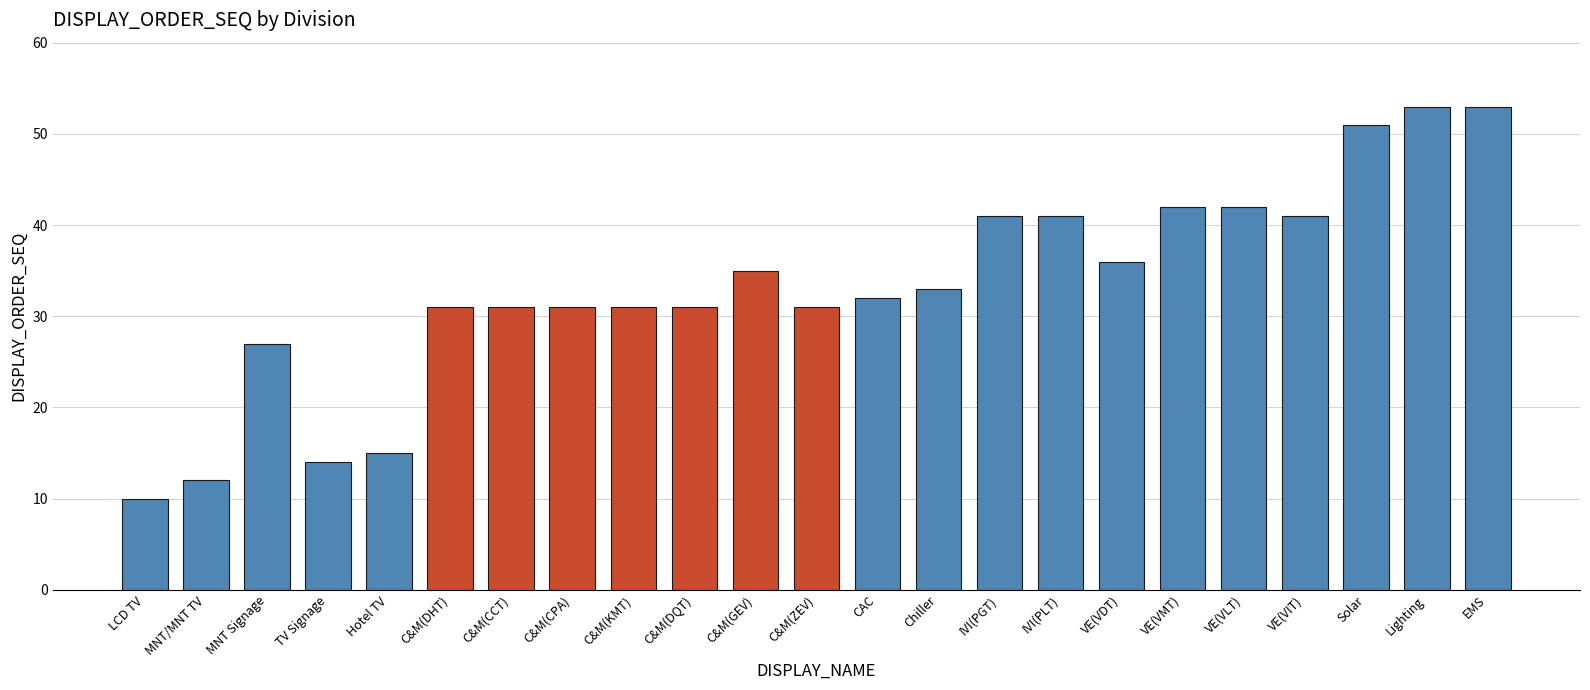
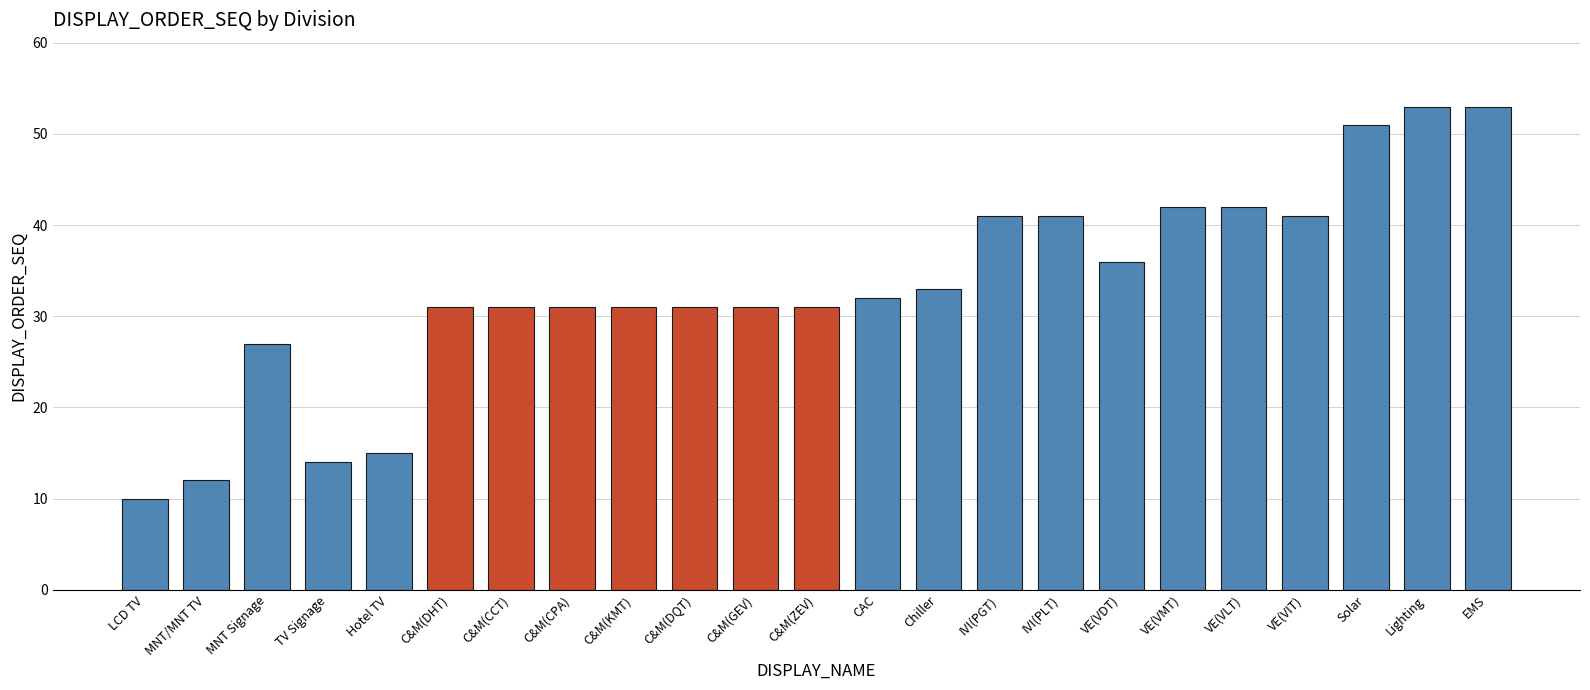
  {
    "LCD TV": 10,
    "MNT/MNT TV": 12,
    "MNT Signage": 27,
    "TV Signage": 14,
    "Hotel TV": 15,
    "C&M(DHT)": 31,
    "C&M(CCT)": 31,
    "C&M(CPA)": 31,
    "C&M(KMT)": 31,
    "C&M(DQT)": 31,
-   "C&M(GEV)": 35,
+   "C&M(GEV)": 31,
    "C&M(ZEV)": 31,
    "CAC": 32,
    "Chiller": 33,
    "IVI(PGT)": 41,
    "IVI(PLT)": 41,
    "VE(VDT)": 36,
    "VE(VMT)": 42,
    "VE(VLT)": 42,
    "VE(VIT)": 41,
    "Solar": 51,
    "Lighting": 53,
    "EMS": 53
  }
